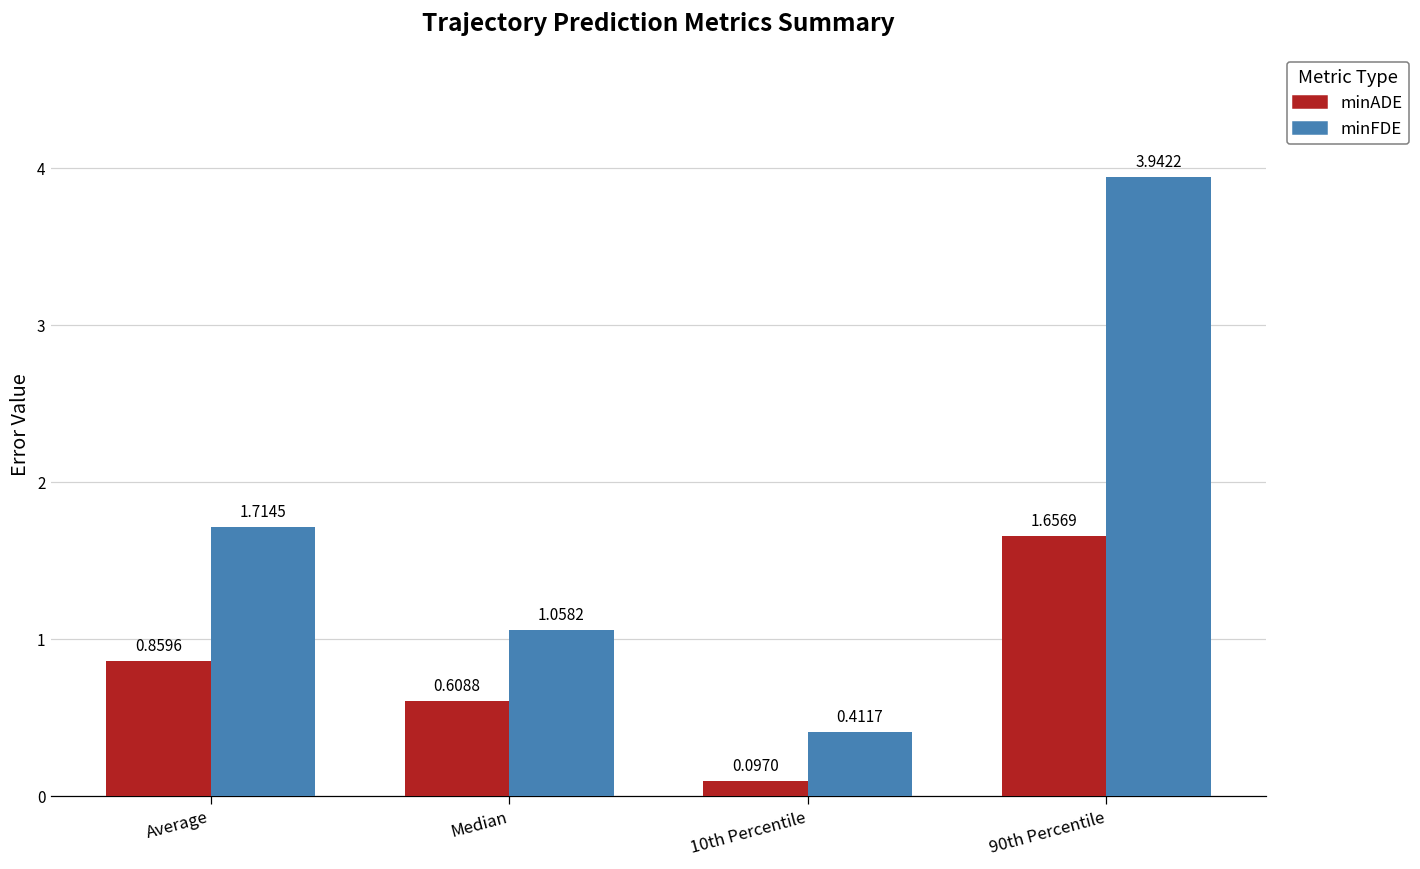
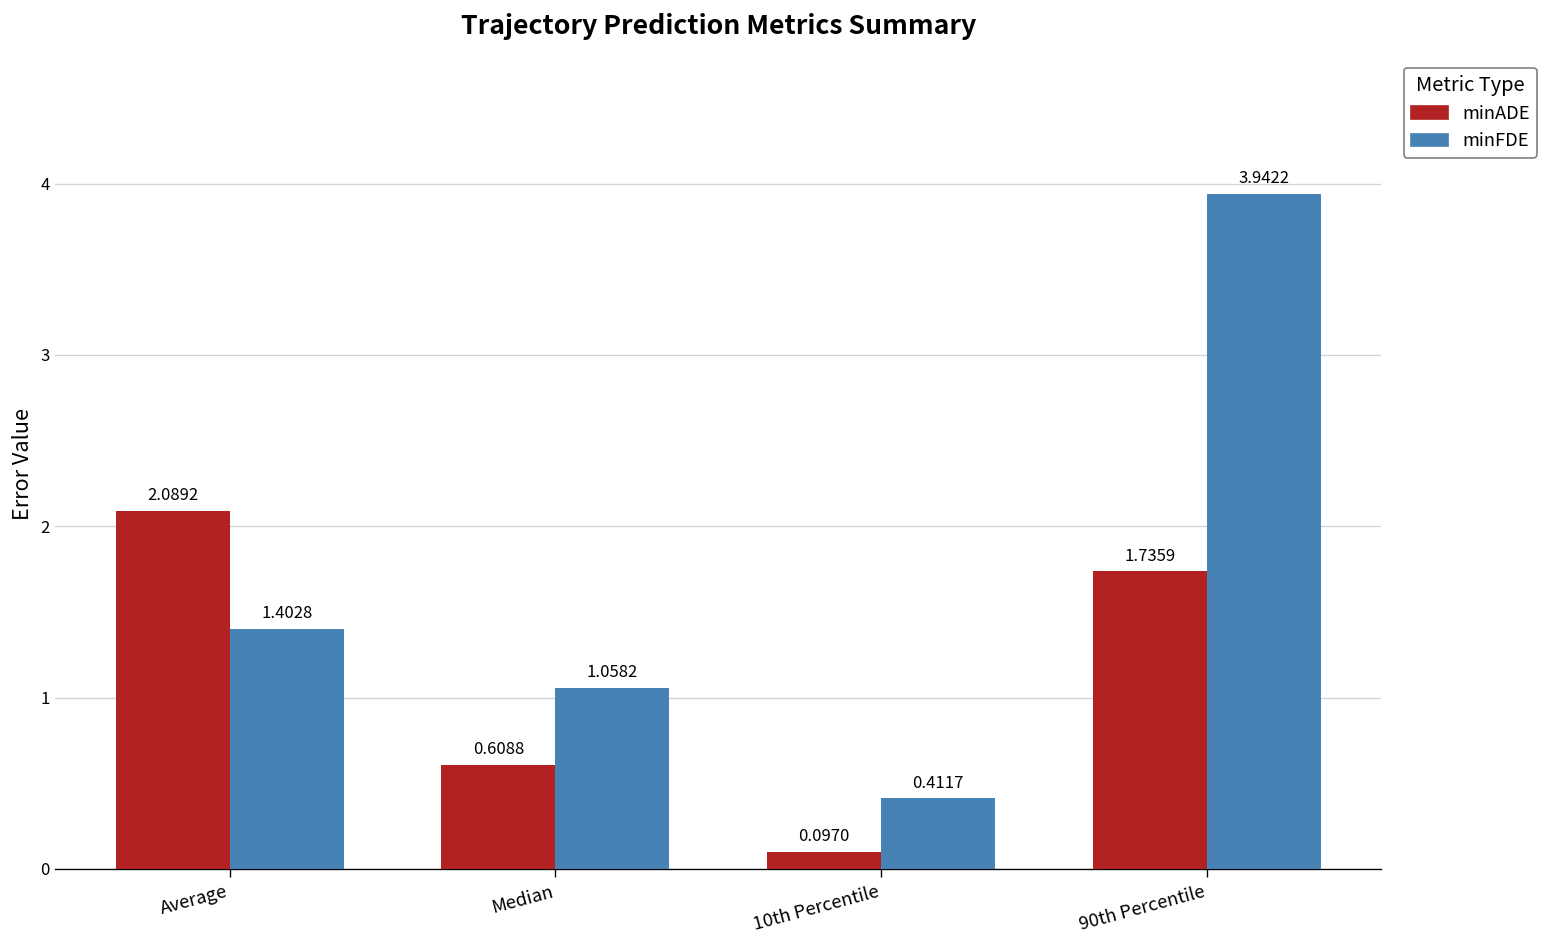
  {
    "minADE": {
-     "Average": 0.8596,
+     "Average": 2.0892,
      "Median": 0.6088,
      "10th Percentile": 0.0970,
-     "90th Percentile": 1.6569
+     "90th Percentile": 1.7359
    },
    "minFDE": {
-     "Average": 1.7145,
+     "Average": 1.4028,
      "Median": 1.0582,
      "10th Percentile": 0.4117,
      "90th Percentile": 3.9422
    }
  }
